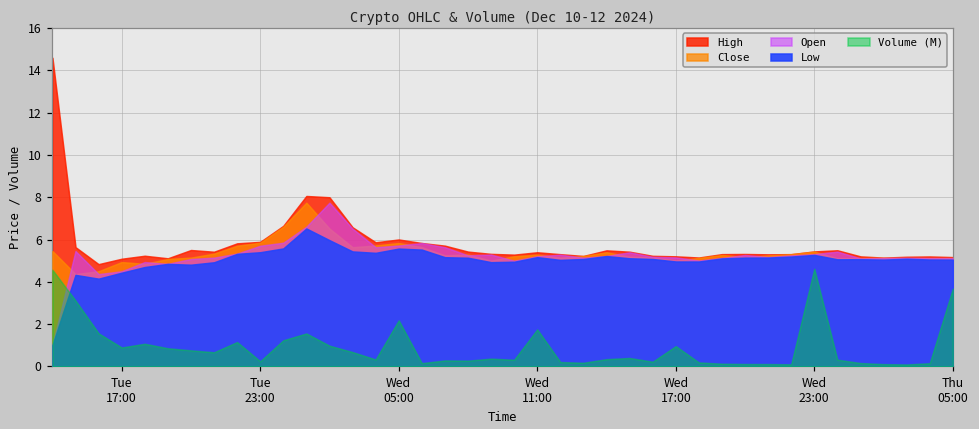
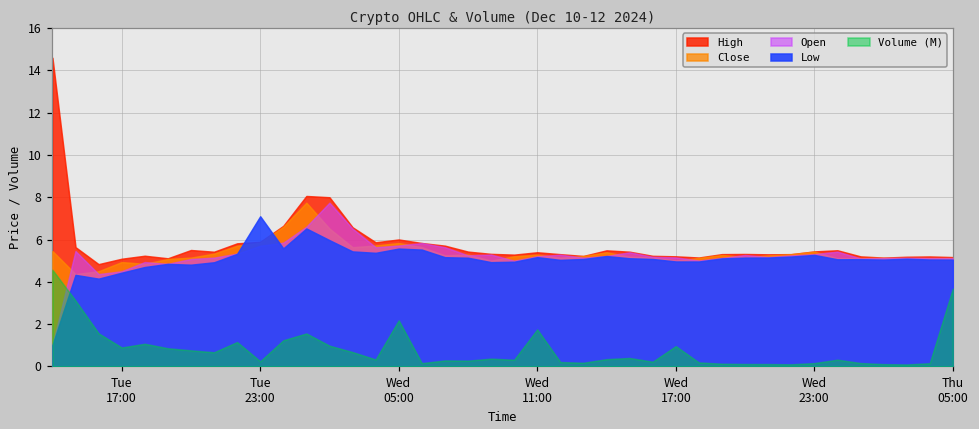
  {
    "High": {
      "Tue 17:00": 5.1,
      "Wed 05:00": 6.0
    },
    "Close": {
      "Tue 17:00": 4.9
    },
    "Open": {
      "Tue 23:00": 5.7
    },
    "Low": {
-     "Tue 23:00": 5.4,
+     "Tue 23:00": 7.1,
      "Wed 05:00": 5.6
    },
    "Volume (M)": {
      "Tue 17:00": 0.9,
      "Tue 23:00": 0.2,
      "Wed 05:00": 2.2,
      "Wed 11:00": 1.8,
      "Wed 17:00": 1.0,
-     "Wed 23:00": 4.6,
+     "Wed 23:00": 0.2,
      "Thu 05:00": 3.7
    }
  }
